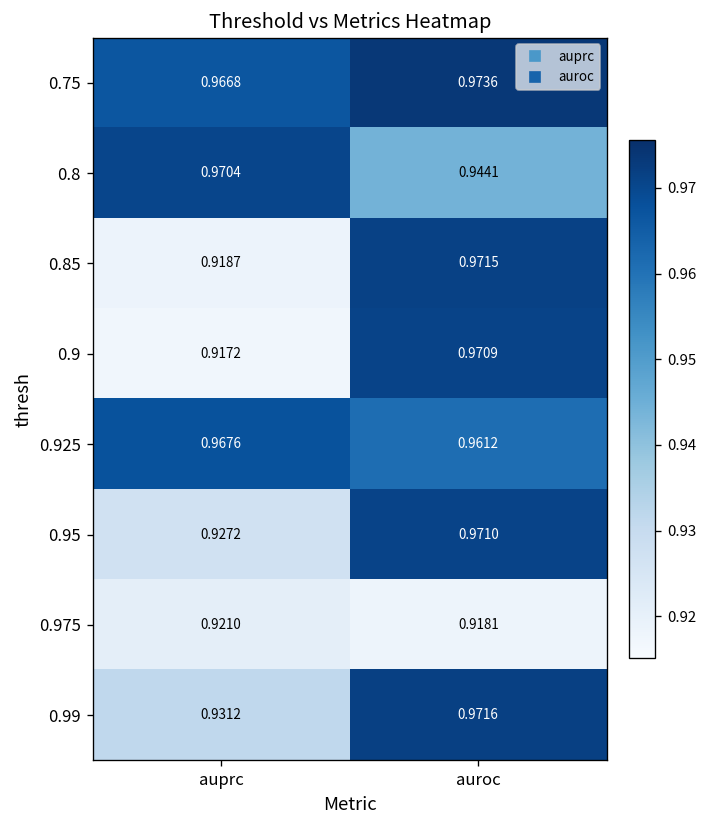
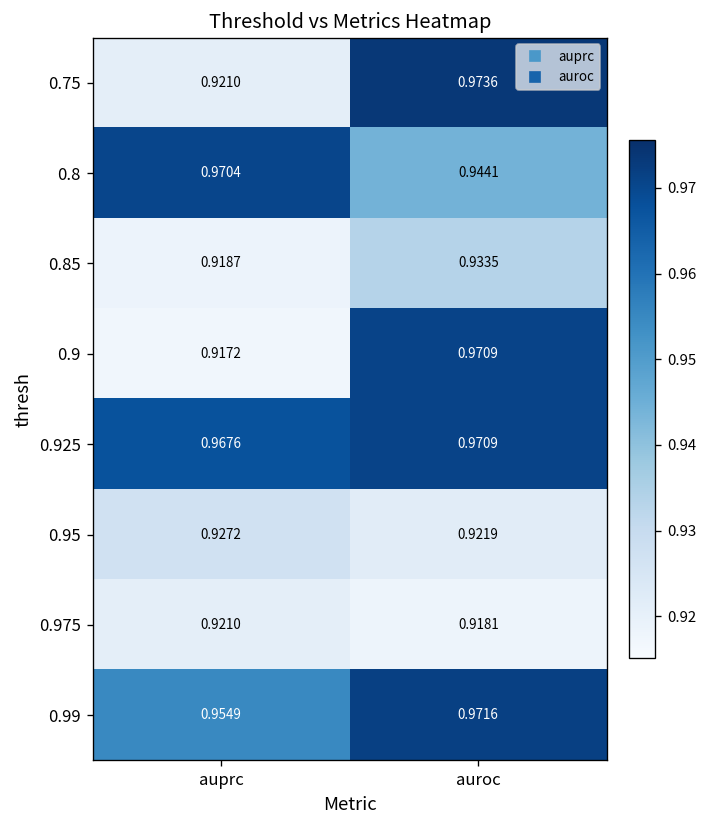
  {
    "0.75": {
-     "auprc": 0.9668,
+     "auprc": 0.9210,
      "auroc": 0.9736
    },
    "0.8": {
      "auprc": 0.9704,
      "auroc": 0.9441
    },
    "0.85": {
      "auprc": 0.9187,
-     "auroc": 0.9715
+     "auroc": 0.9335
    },
    "0.9": {
      "auprc": 0.9172,
      "auroc": 0.9709
    },
    "0.925": {
      "auprc": 0.9676,
-     "auroc": 0.9612
+     "auroc": 0.9709
    },
    "0.95": {
      "auprc": 0.9272,
-     "auroc": 0.9710
+     "auroc": 0.9219
    },
    "0.975": {
      "auprc": 0.9210,
      "auroc": 0.9181
    },
    "0.99": {
-     "auprc": 0.9312,
+     "auprc": 0.9549,
      "auroc": 0.9716
    }
  }
